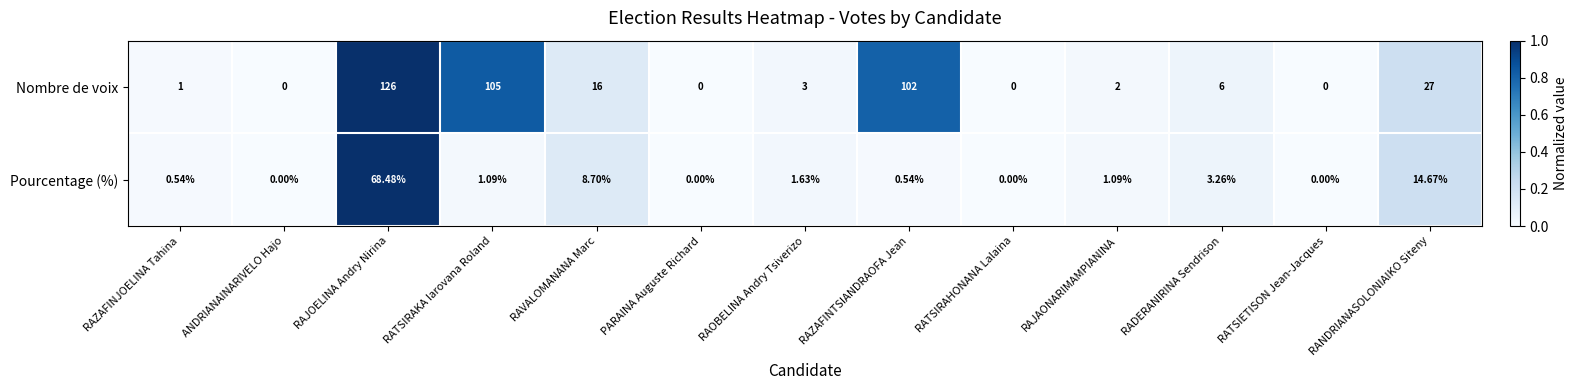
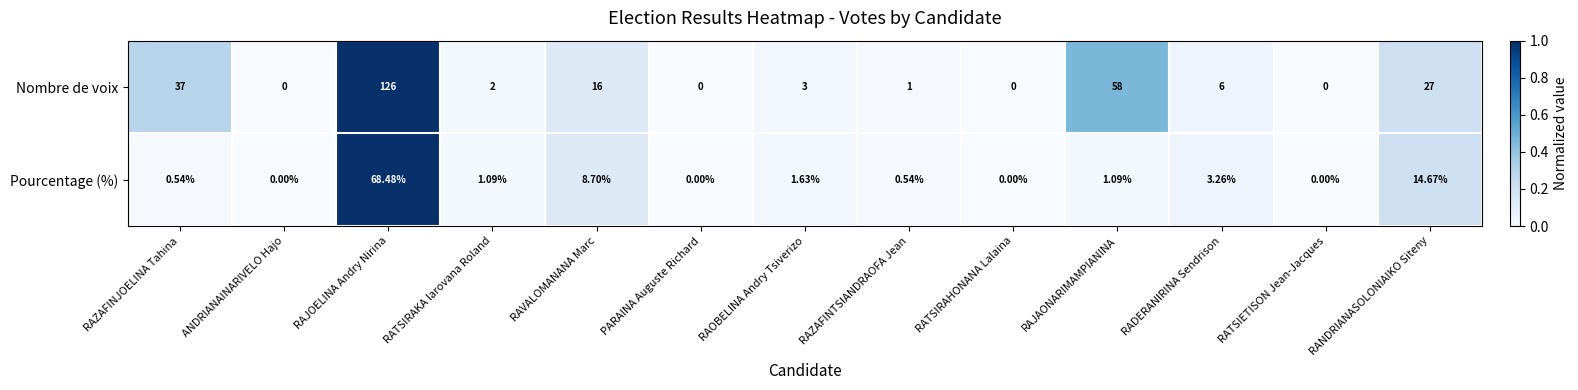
  {
    "Nombre de voix": {
-     "RAZAFINJOELINA Tahina": "1",
+     "RAZAFINJOELINA Tahina": "37",
      "ANDRIANAINARIVELO Hajo": "0",
      "RAJOELINA Andry Nirina": "126",
-     "RATSIRAKA Iarovana Roland": "105",
+     "RATSIRAKA Iarovana Roland": "2",
      "RAVALOMANANA Marc": "16",
      "PARAINA Auguste Richard": "0",
      "RAOBELINA Andry Tsiverizo": "3",
-     "RAZAFINTSIANDRAOFA Jean": "102",
+     "RAZAFINTSIANDRAOFA Jean": "1",
      "RATSIRAHONANA Lalaina": "0",
-     "RAJAONARIMAMPIANINA": "2",
+     "RAJAONARIMAMPIANINA": "58",
      "RADERANIRINA Sendrison": "6",
      "RATSIETISON Jean-Jacques": "0",
      "RANDRIANASOLONIAIKO Siteny": "27"
    },
    "Pourcentage (%)": {
      "RAZAFINJOELINA Tahina": "0.54%",
      "ANDRIANAINARIVELO Hajo": "0.00%",
      "RAJOELINA Andry Nirina": "68.48%",
      "RATSIRAKA Iarovana Roland": "1.09%",
      "RAVALOMANANA Marc": "8.70%",
      "PARAINA Auguste Richard": "0.00%",
      "RAOBELINA Andry Tsiverizo": "1.63%",
      "RAZAFINTSIANDRAOFA Jean": "0.54%",
      "RATSIRAHONANA Lalaina": "0.00%",
      "RAJAONARIMAMPIANINA": "1.09%",
      "RADERANIRINA Sendrison": "3.26%",
      "RATSIETISON Jean-Jacques": "0.00%",
      "RANDRIANASOLONIAIKO Siteny": "14.67%"
    }
  }
